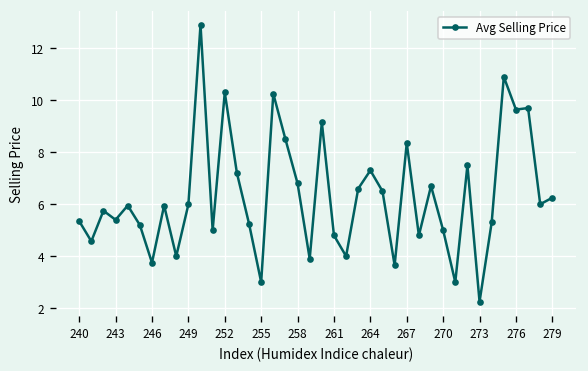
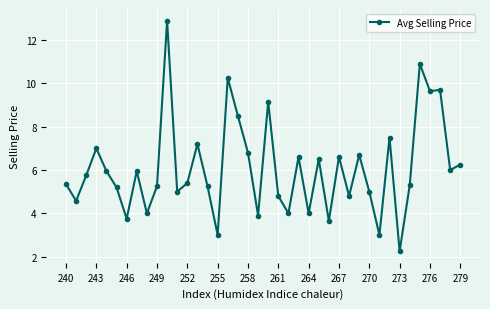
  {
    "240": 5.4,
-   "243": 5.4,
+   "243": 7.0,
    "246": 3.8,
-   "249": 6.0,
-   "252": 10.3,
+   "249": 5.3,
+   "252": 5.4,
    "255": 3.0,
    "258": 6.8,
    "261": 4.8,
-   "264": 7.3,
-   "267": 8.4,
+   "264": 4.0,
+   "267": 6.6,
    "270": 5.0,
    "273": 2.3,
    "276": 9.6,
    "279": 6.3
  }
